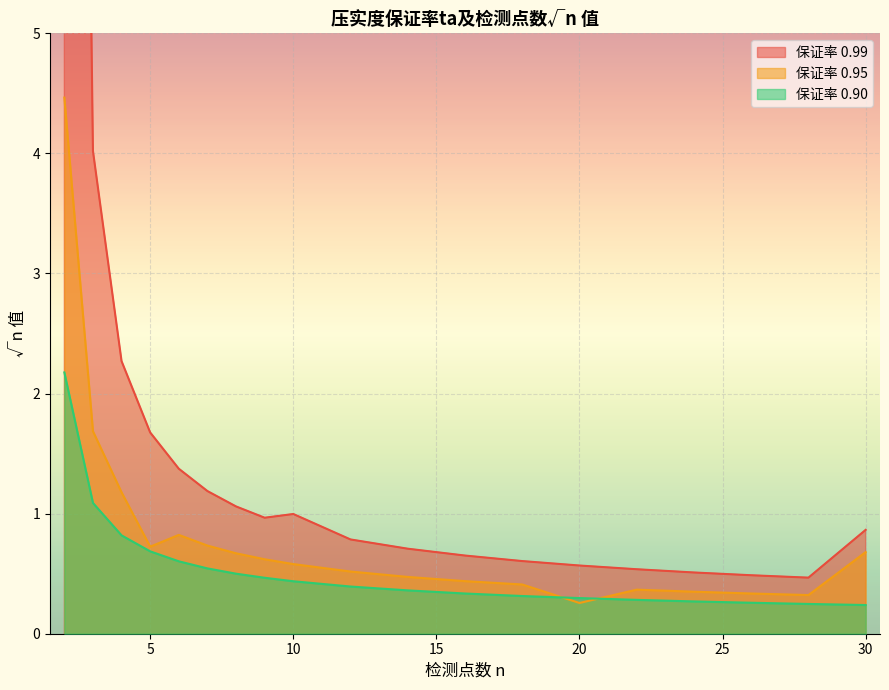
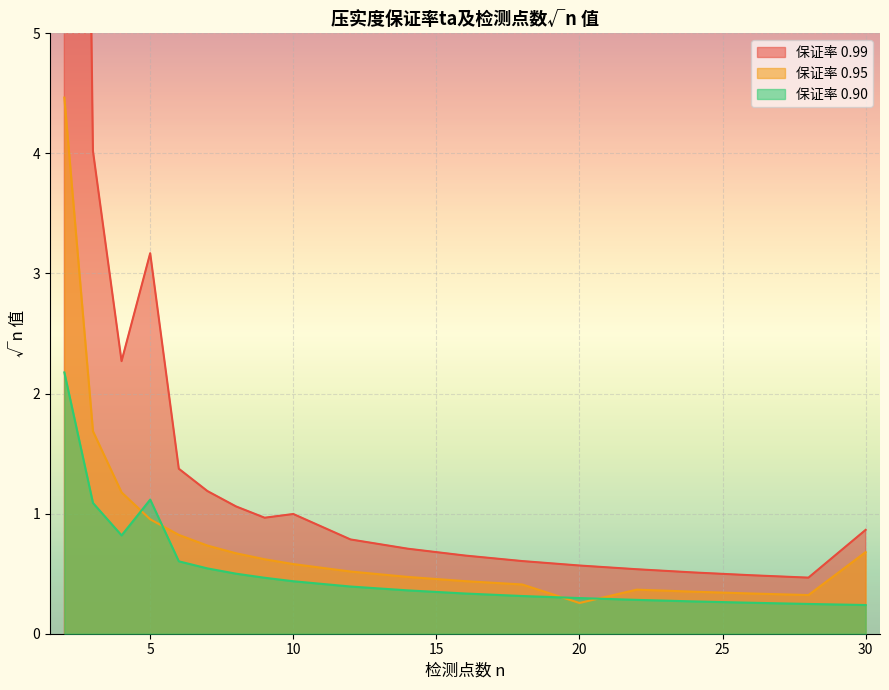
  {
    "保证率 0.99": {
-     "5": 1.68,
+     "5": 3.17,
      "10": 1.00,
      "20": 0.57,
      "30": 0.87
    },
    "保证率 0.95": {
-     "5": 0.73,
+     "5": 0.95,
      "10": 0.58,
      "20": 0.26,
      "30": 0.68
    },
    "保证率 0.90": {
-     "5": 0.69,
+     "5": 1.12,
      "10": 0.44,
      "20": 0.30,
      "30": 0.24
    }
  }
